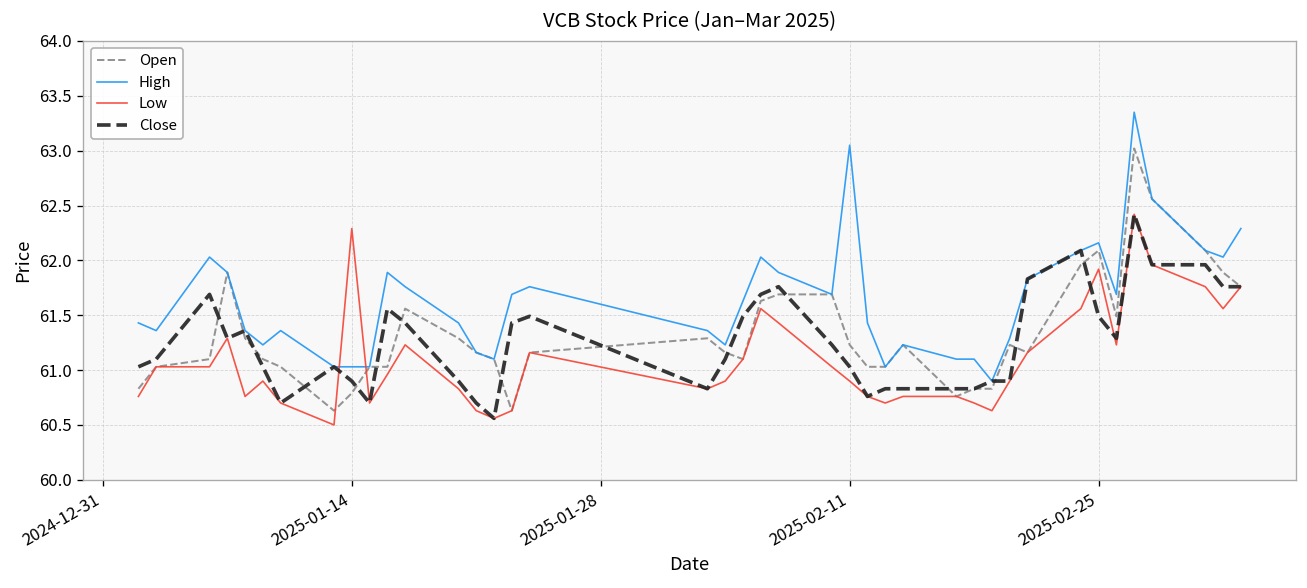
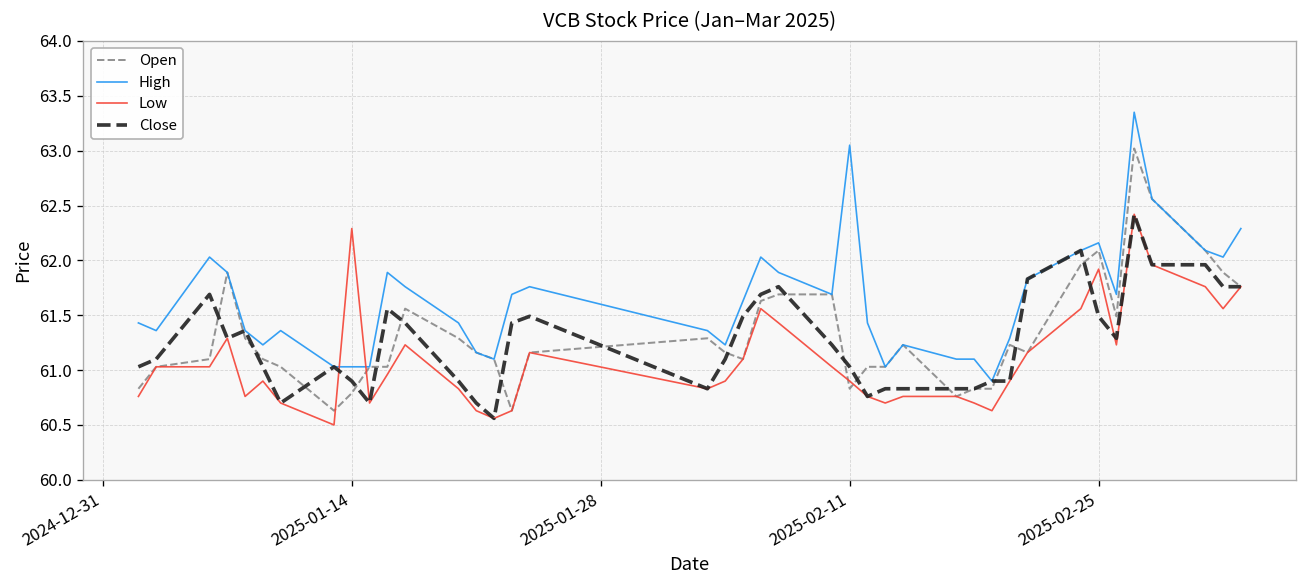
  {
    "Open": {
      "2025-01-14": 60.8,
-     "2025-02-11": 61.2,
+     "2025-02-11": 60.8,
      "2025-02-25": 62.1
    },
    "High": {
      "2025-01-14": 61.0,
      "2025-02-11": 63.1,
      "2025-02-25": 62.2
    },
    "Low": {
      "2025-01-14": 62.3,
      "2025-02-11": 60.9,
      "2025-02-25": 61.9
    },
    "Close": {
      "2025-01-14": 60.9,
      "2025-02-11": 61.0,
      "2025-02-25": 61.5
    }
  }
